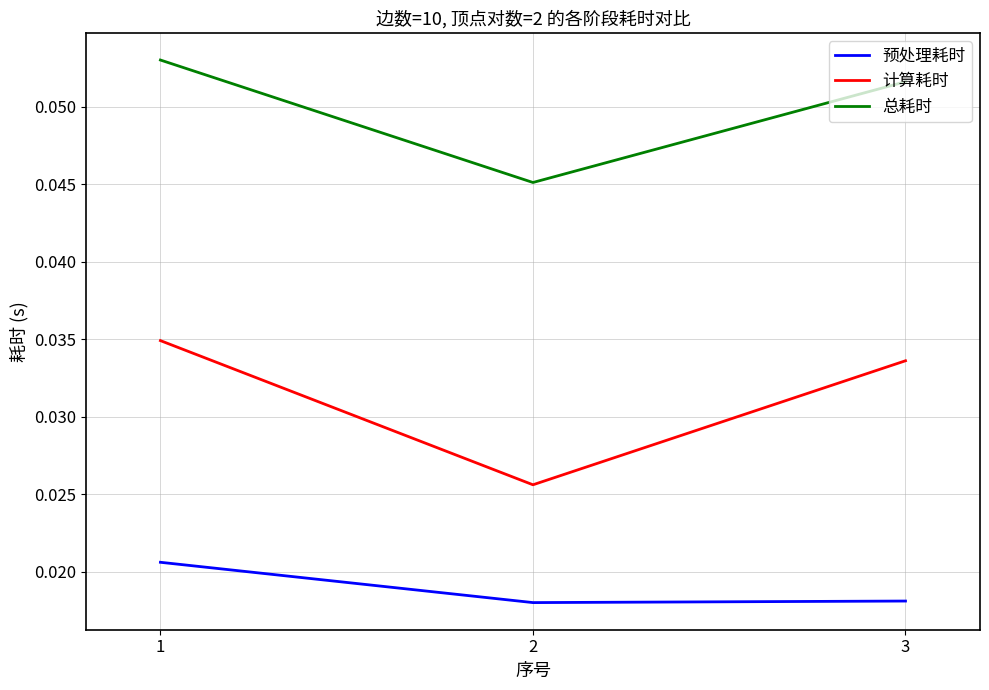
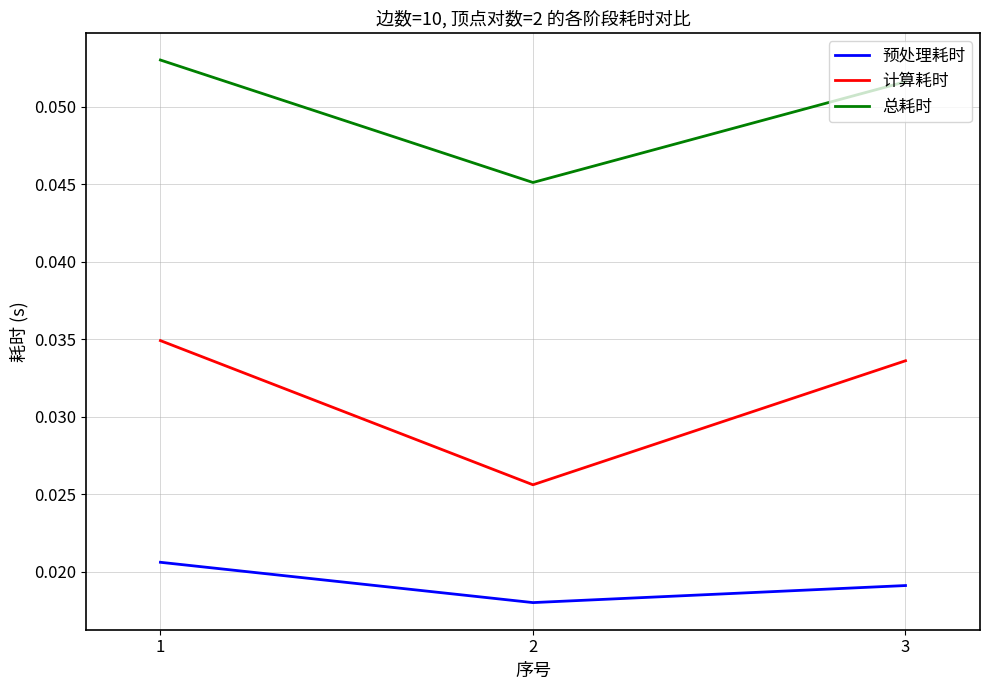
  {
    "预处理耗时": {
      "1": 0.0206,
      "2": 0.0180,
-     "3": 0.0181
+     "3": 0.0191
    },
    "计算耗时": {
      "1": 0.0349,
      "2": 0.0256,
      "3": 0.0336
    },
    "总耗时": {
      "1": 0.0530,
      "2": 0.0451
    }
  }
